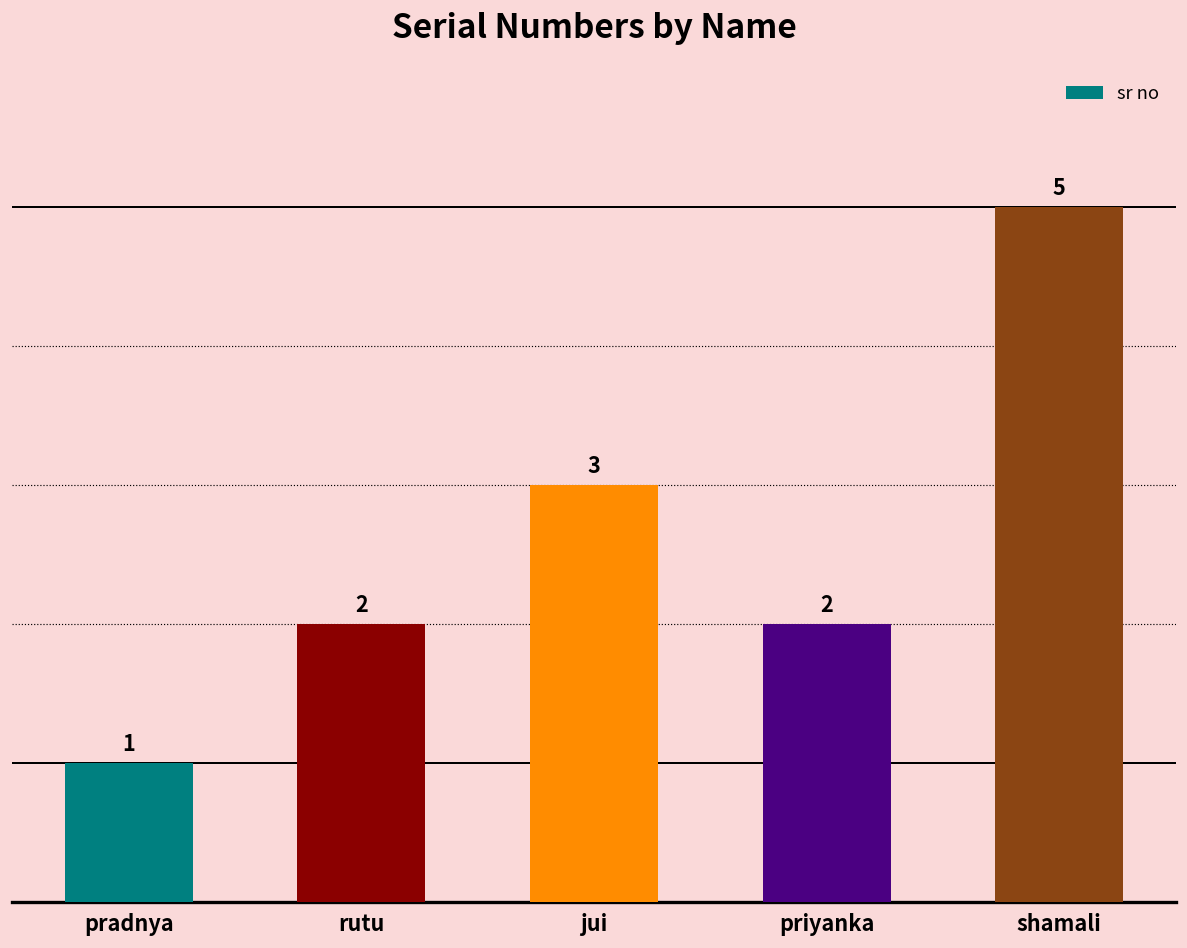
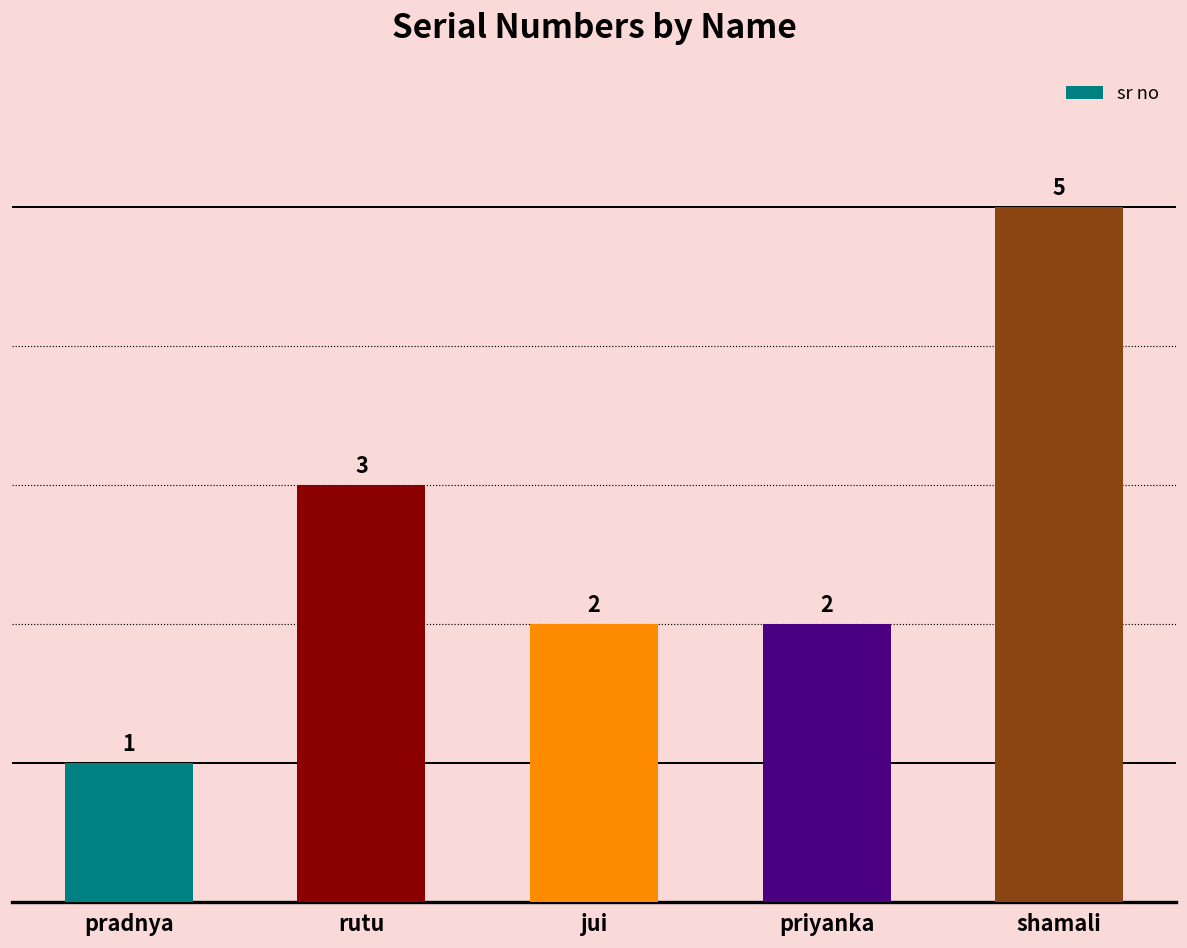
  {
    "pradnya": 1,
-   "rutu": 2,
-   "jui": 3,
+   "rutu": 3,
+   "jui": 2,
    "priyanka": 2,
    "shamali": 5
  }
